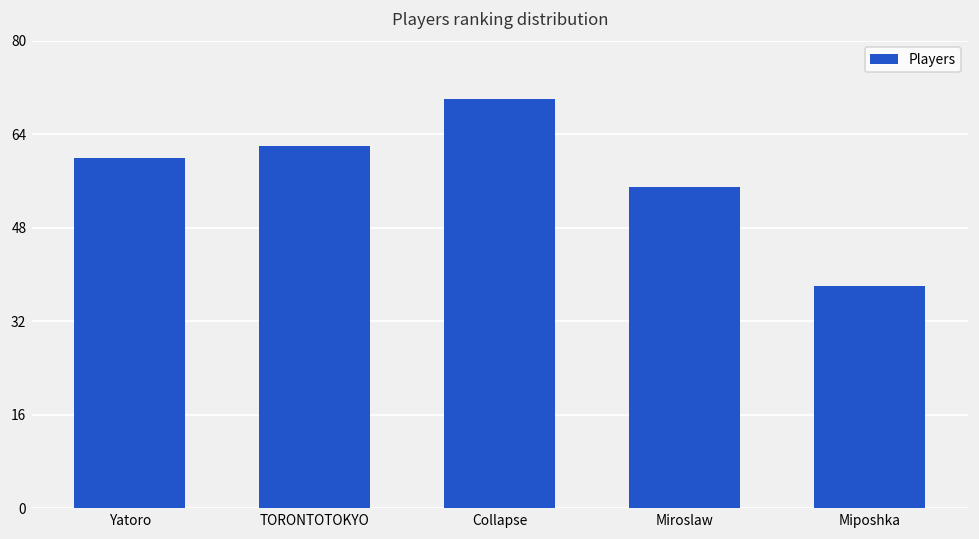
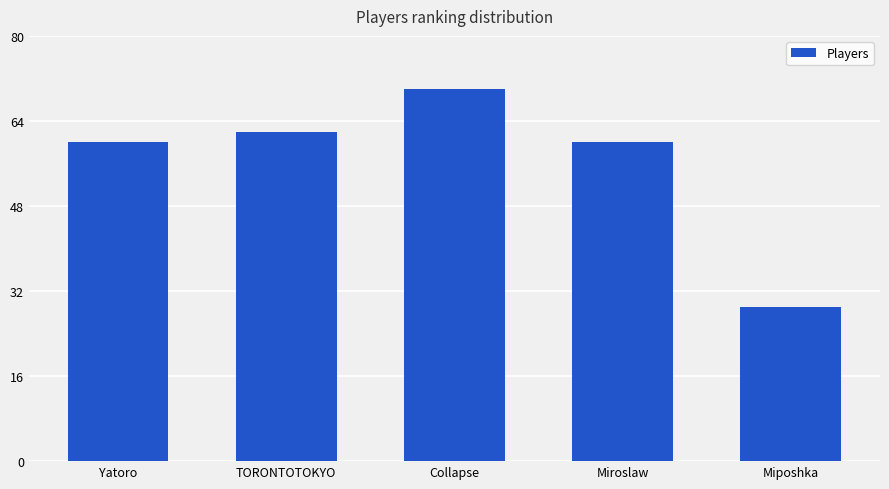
  {
    "Yatoro": 60,
    "TORONTOTOKYO": 62,
    "Collapse": 70,
-   "Miroslaw": 55,
-   "Miposhka": 38
+   "Miroslaw": 60,
+   "Miposhka": 29
  }
